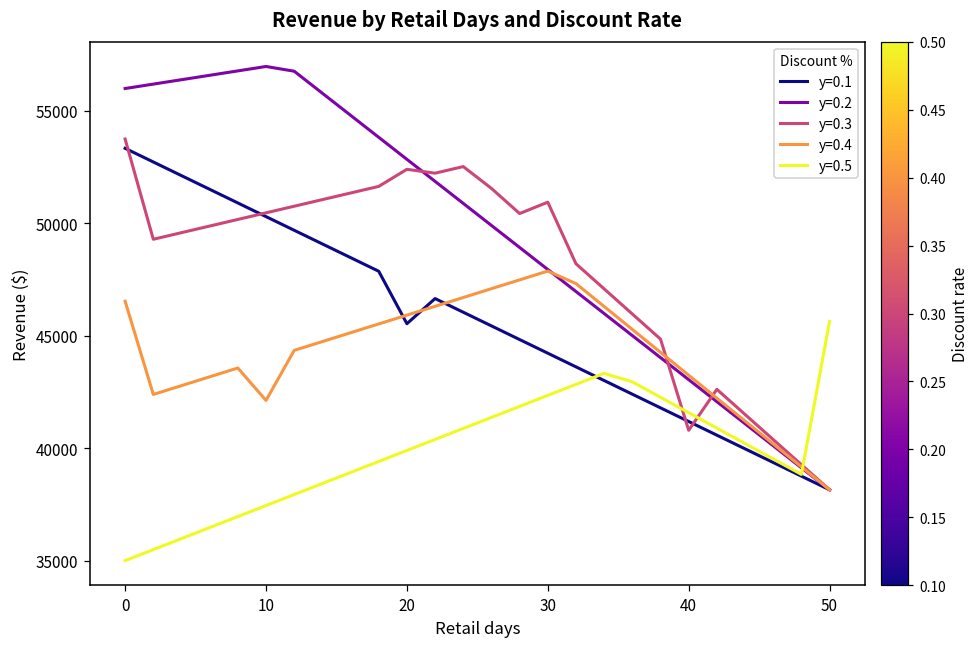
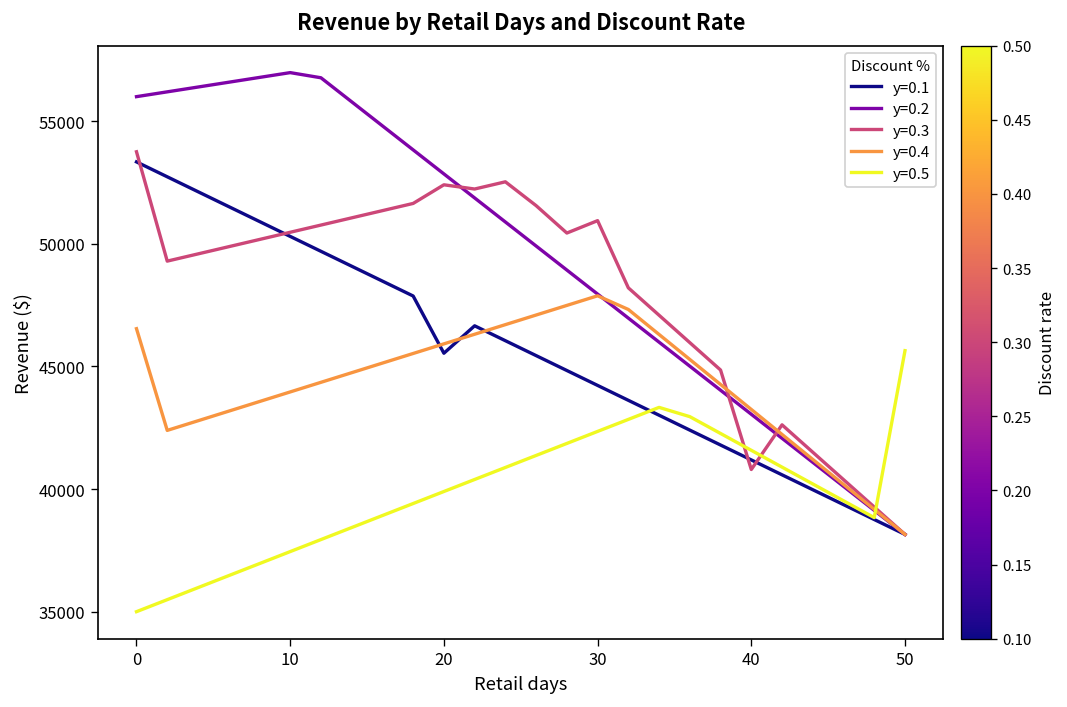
  {
    "y=0.1": {
      "0": 53300,
      "10": 50300,
      "20": 45500,
      "30": 44200,
      "40": 41200
    },
    "y=0.2": {
      "0": 56000,
      "10": 57000,
      "20": 52900,
      "40": 43100
    },
    "y=0.3": {
      "0": 53800,
      "10": 50500,
      "20": 52400,
      "30": 50900,
      "40": 40800
    },
    "y=0.4": {
      "0": 46500,
-     "10": 42100,
+     "10": 44000,
      "20": 45900,
      "40": 43200
    },
    "y=0.5": {
      "0": 35000,
      "10": 37500,
      "20": 39900,
      "30": 42400,
      "40": 41600,
      "50": 45600
    }
  }
